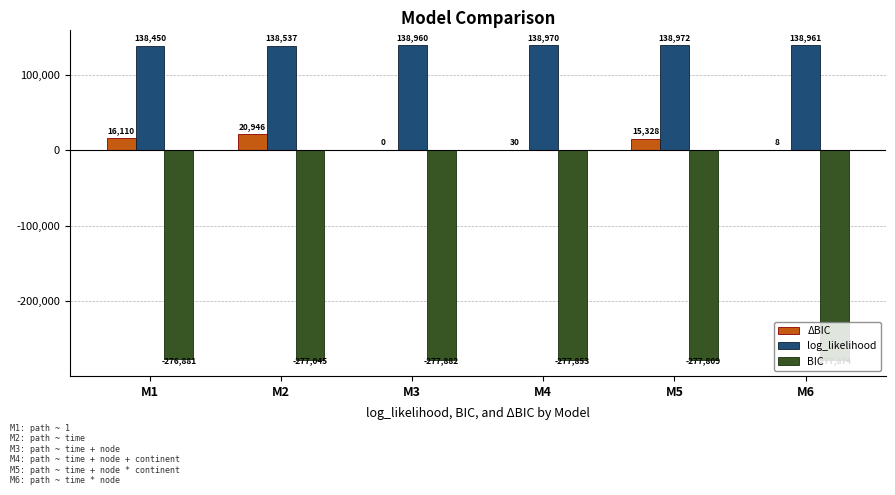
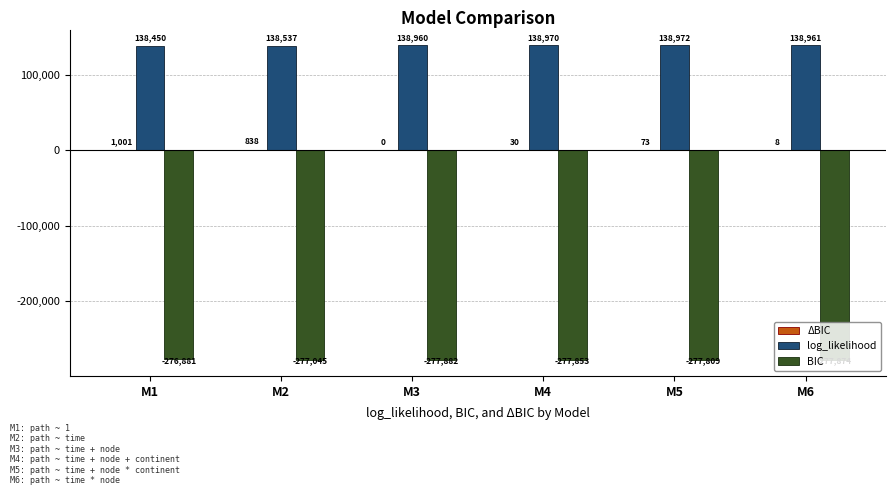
  {
    "ΔBIC": {
-     "M1": "16,110",
-     "M2": "20,946",
+     "M1": "1,001",
+     "M2": "838",
      "M3": "0",
      "M4": "30",
-     "M5": "15,328",
+     "M5": "73",
      "M6": "8"
    },
    "log_likelihood": {
      "M1": "138,450",
      "M2": "138,537",
      "M3": "138,960",
      "M4": "138,970",
      "M5": "138,972",
      "M6": "138,961"
    },
    "BIC": {
      "M1": "-276,881",
      "M2": "-277,045",
      "M3": "-277,882",
      "M4": "-277,853",
      "M5": "-277,809"
    }
  }
